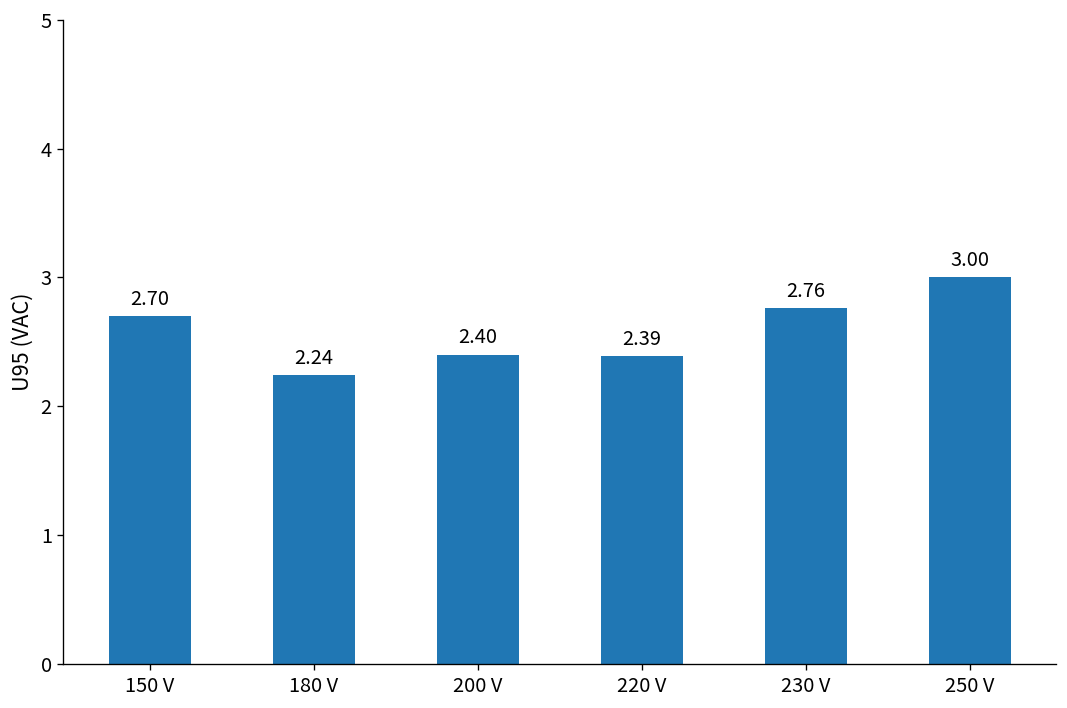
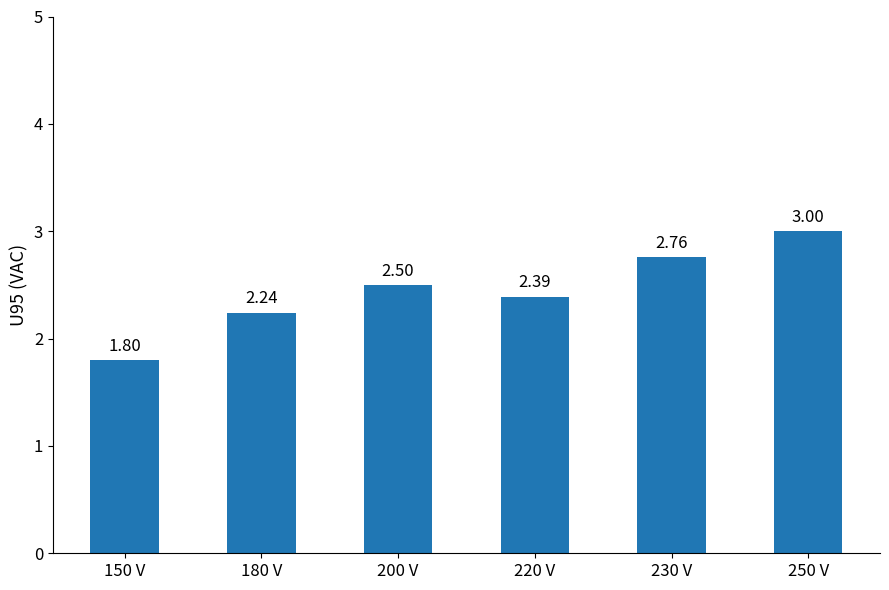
  {
-   "150 V": 2.70,
+   "150 V": 1.80,
    "180 V": 2.24,
-   "200 V": 2.40,
+   "200 V": 2.50,
    "220 V": 2.39,
    "230 V": 2.76,
    "250 V": 3.00
  }
